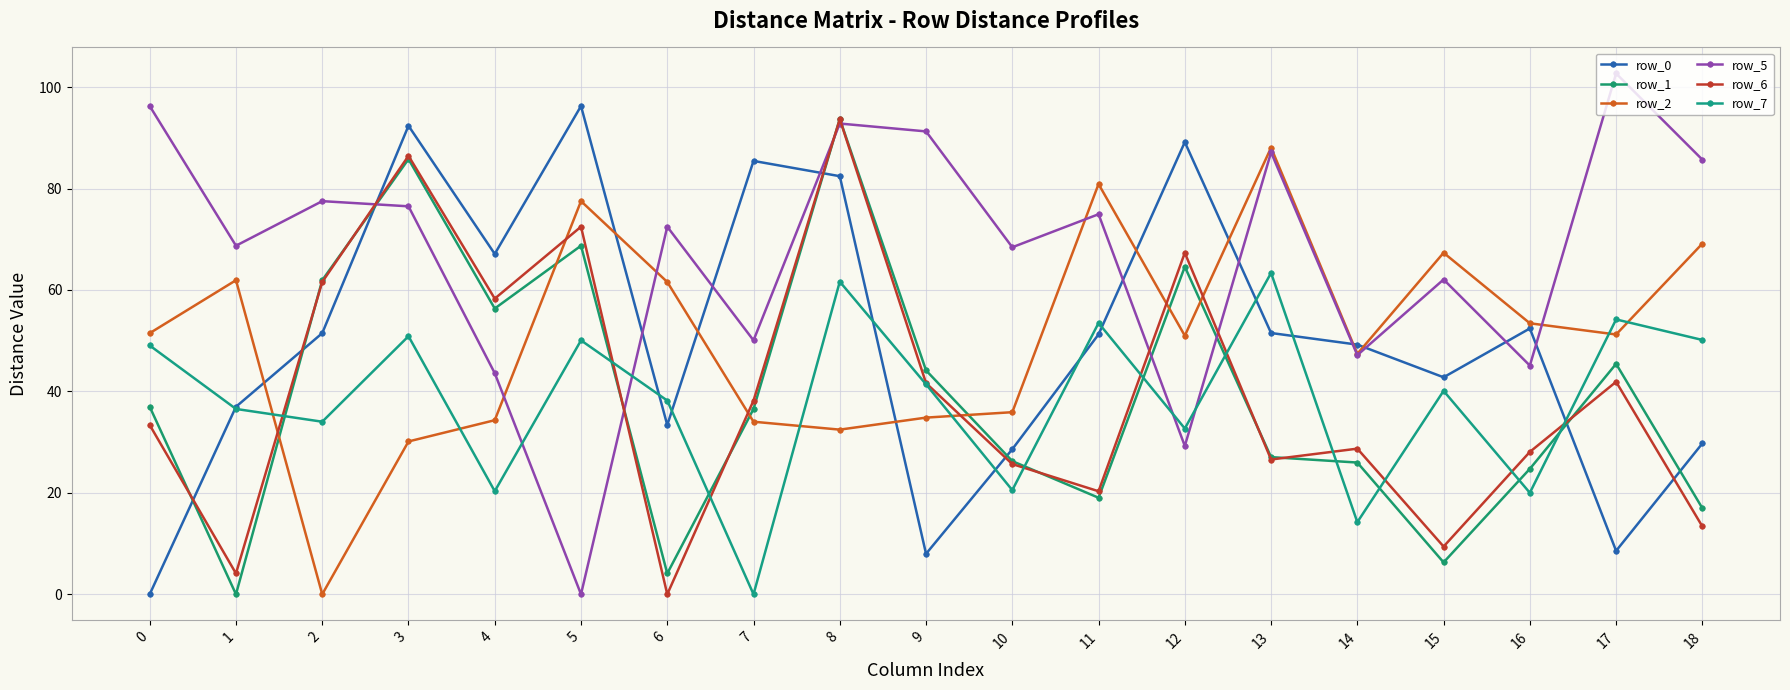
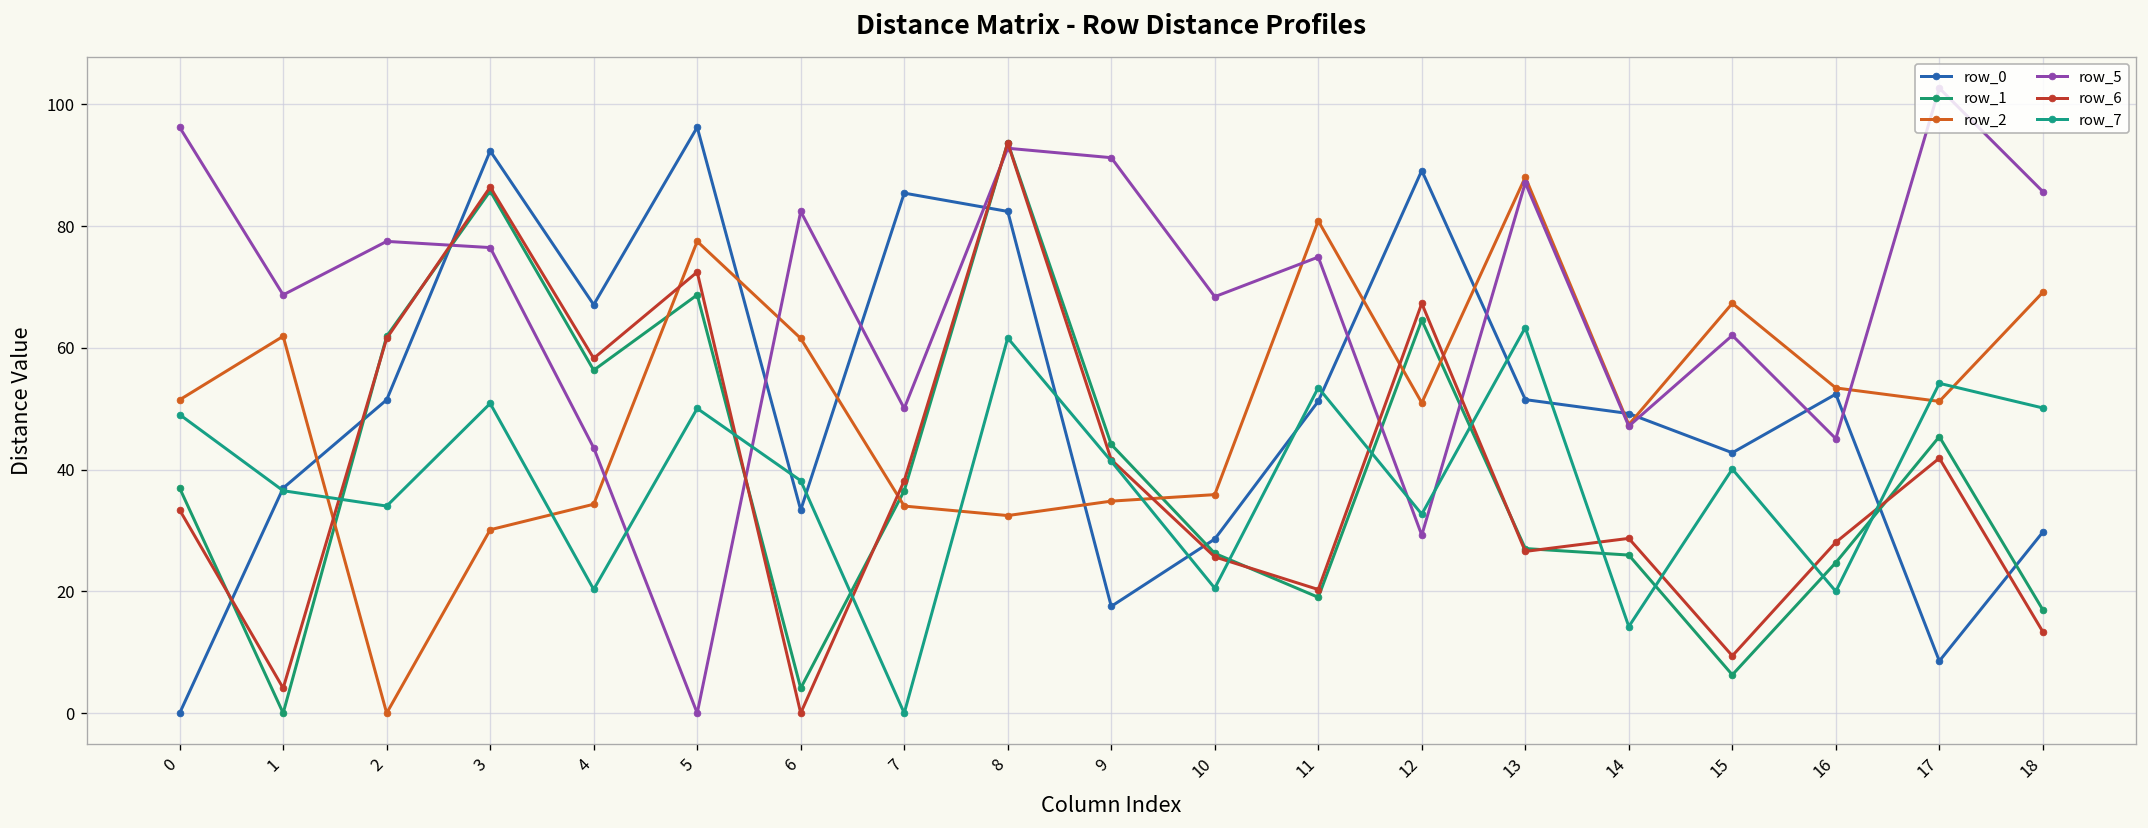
  {
    "row_0": {
      "0": 0,
      "2": 51,
      "3": 92,
      "4": 67,
      "5": 96,
      "6": 33,
      "7": 85,
      "8": 82,
-     "9": 8,
+     "9": 18,
      "10": 29,
      "11": 51,
      "12": 89,
      "13": 52,
      "14": 49,
      "15": 43,
      "16": 52,
      "17": 9,
      "18": 30
    },
    "row_5": {
      "0": 96,
      "1": 69,
      "2": 78,
      "3": 76,
      "4": 44,
      "5": 0,
-     "6": 72,
+     "6": 82,
      "7": 50,
      "8": 93,
      "9": 91,
      "10": 68,
      "11": 75,
      "12": 29,
      "13": 87,
      "15": 62,
      "16": 45,
      "18": 86
    }
  }
